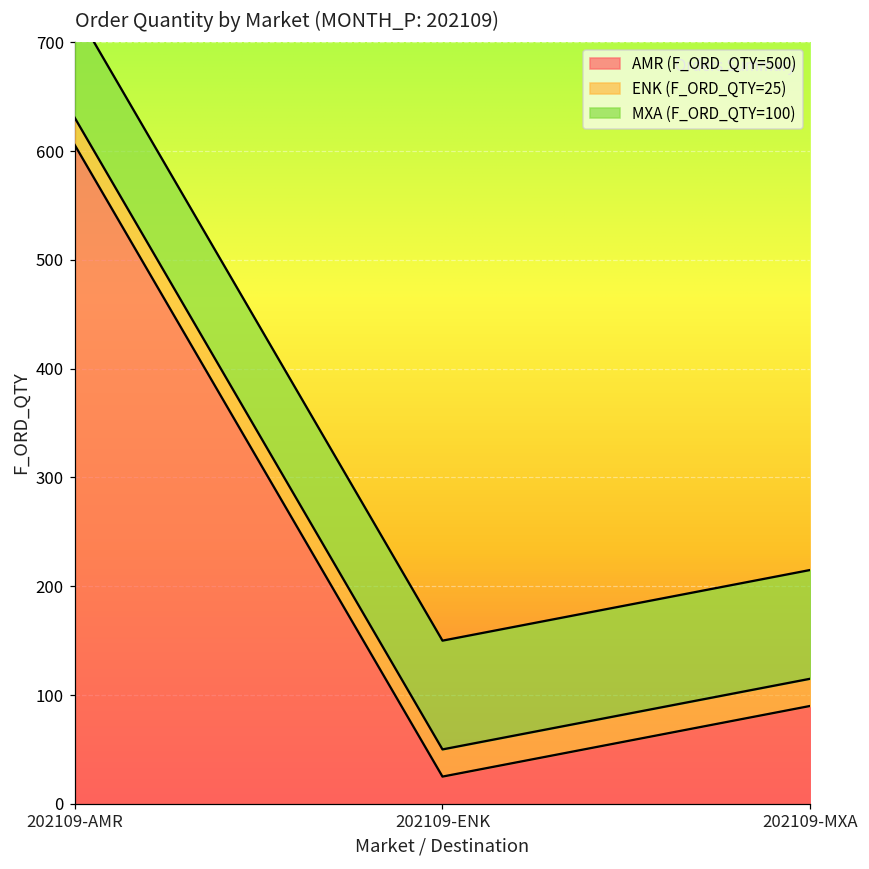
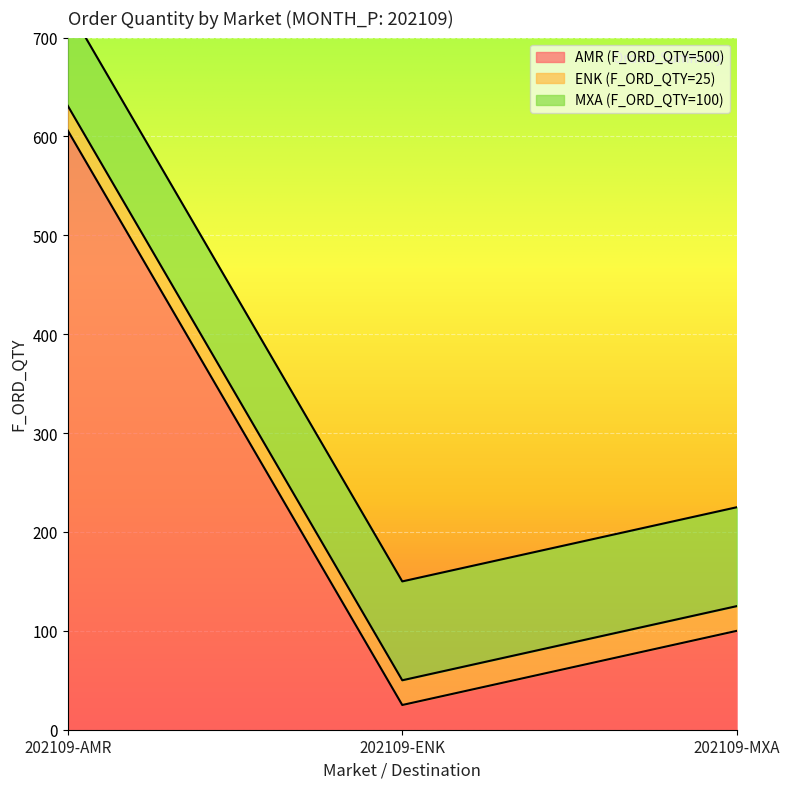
  {
    "AMR (F_ORD_QTY=500)": {
      "202109-AMR": 610,
      "202109-ENK": 30,
-     "202109-MXA": 90
+     "202109-MXA": 100
    },
    "ENK (F_ORD_QTY=25)": {
      "202109-AMR": 30,
      "202109-ENK": 30,
      "202109-MXA": 30
    },
    "MXA (F_ORD_QTY=100)": {
      "202109-ENK": 100,
      "202109-MXA": 100
    }
  }
